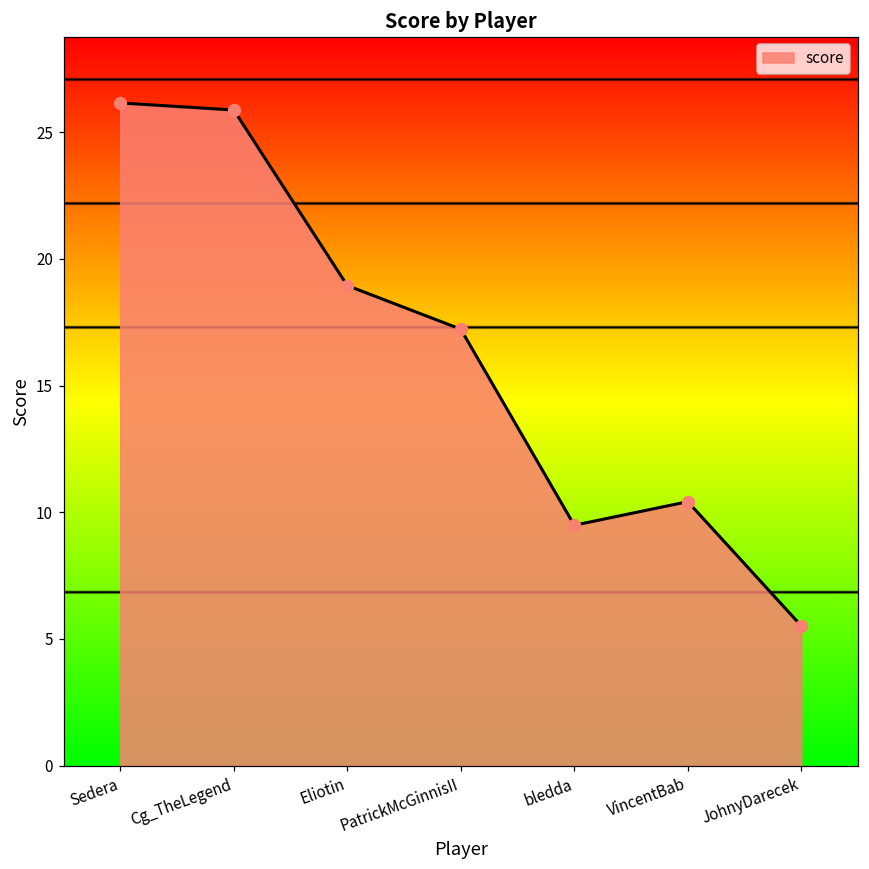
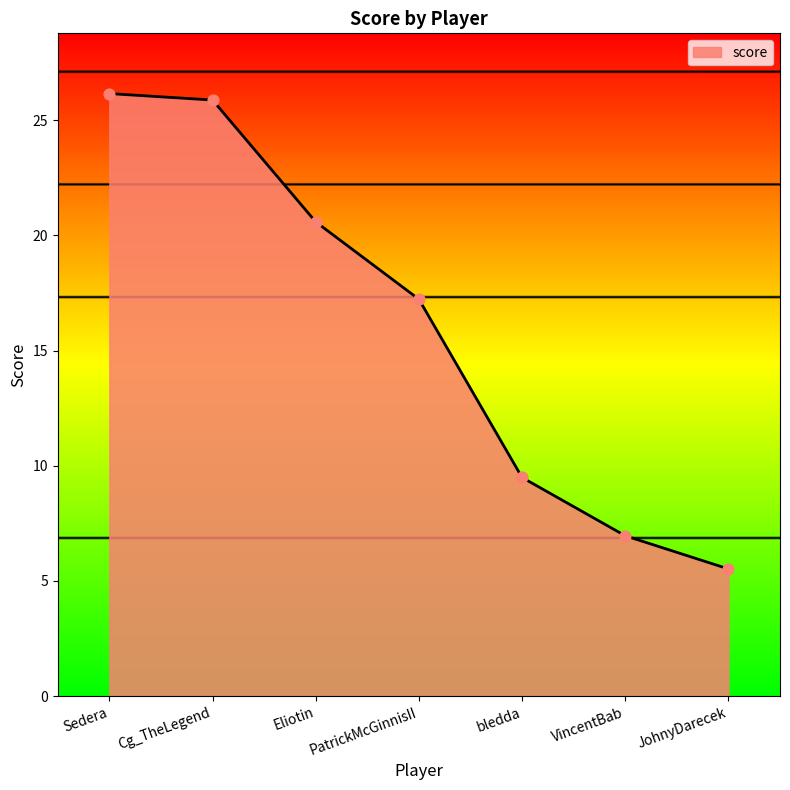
  {
    "Sedera": 26.2,
    "Cg_TheLegend": 25.9,
-   "Eliotin": 19.0,
+   "Eliotin": 20.6,
    "PatrickMcGinnisII": 17.2,
    "bledda": 9.5,
-   "VincentBab": 10.4,
+   "VincentBab": 7.0,
    "JohnyDarecek": 5.5
  }
